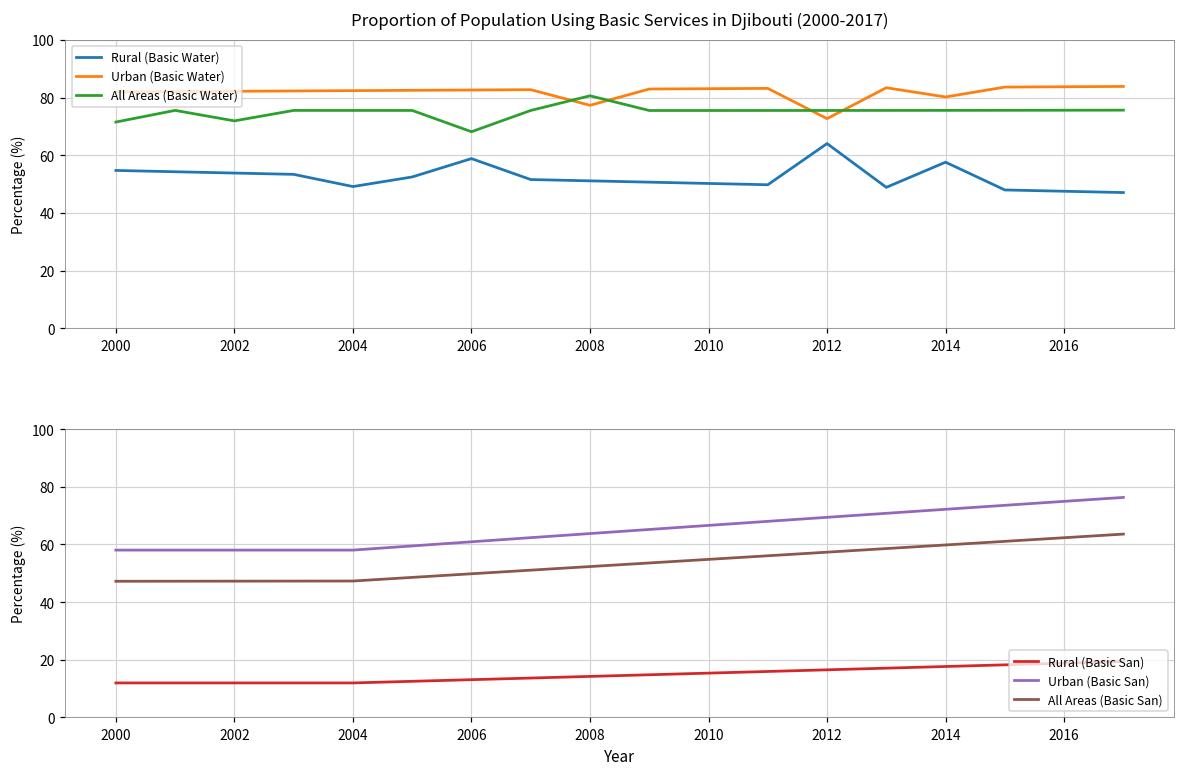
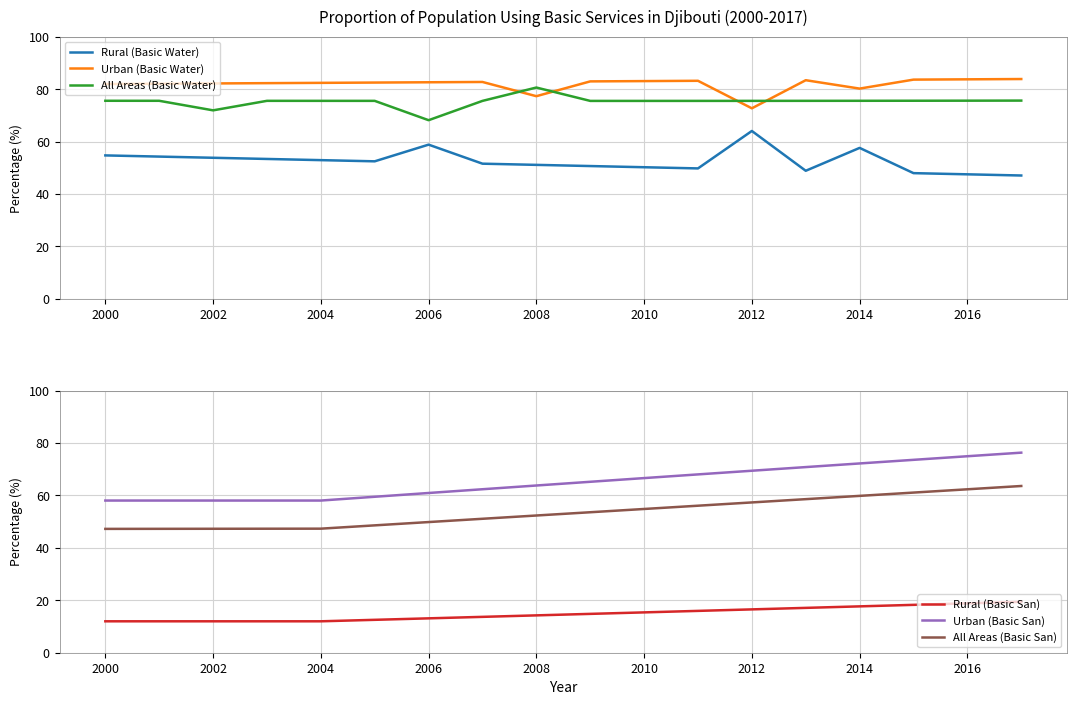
  {
    "Proportion of Population Using Basic Services in Djibouti (2000-2017)": {
      "Rural (Basic Water)": {
        "2000": 55,
        "2002": 54,
-       "2004": 49,
+       "2004": 53,
        "2006": 59,
        "2008": 51,
        "2010": 50,
        "2012": 64,
        "2014": 58,
        "2016": 48
      },
      "Urban (Basic Water)": {
        "2004": 82,
        "2006": 83,
        "2008": 77,
        "2010": 83,
        "2012": 73,
        "2014": 80,
        "2016": 84
      },
      "All Areas (Basic Water)": {
-       "2000": 72,
+       "2000": 76,
        "2002": 72,
        "2004": 76,
        "2006": 68,
        "2008": 81,
        "2010": 76,
        "2012": 76,
        "2014": 76,
        "2016": 76
      }
    }
  }
